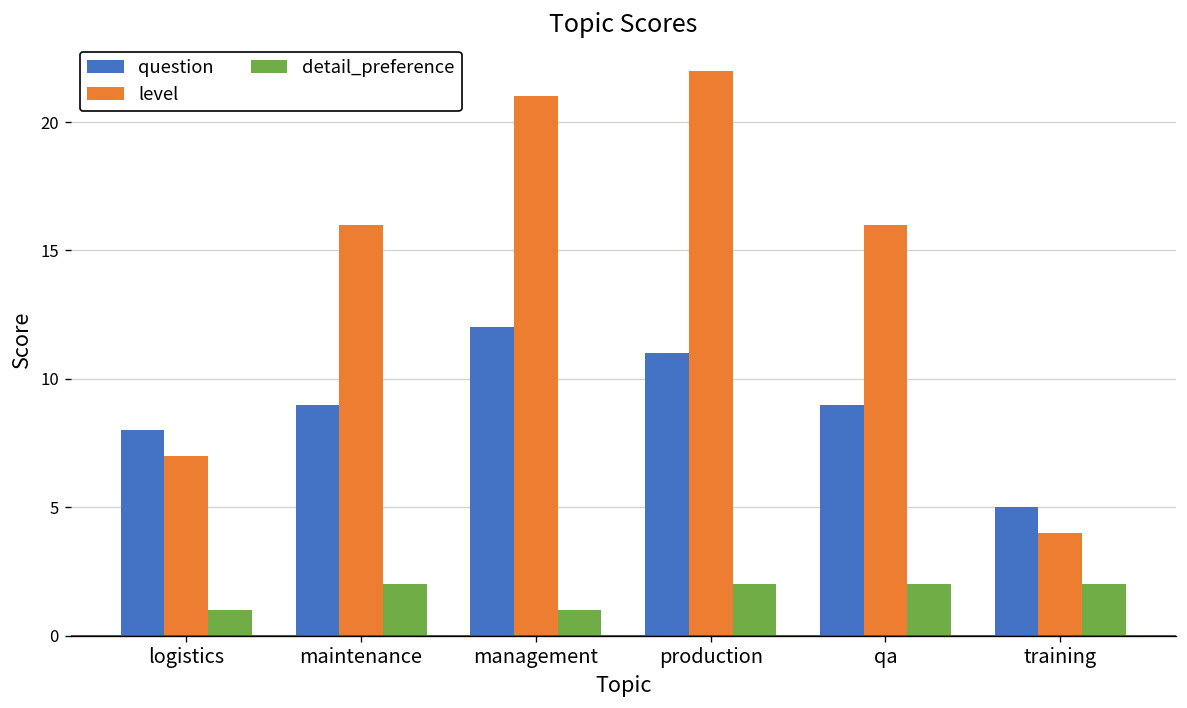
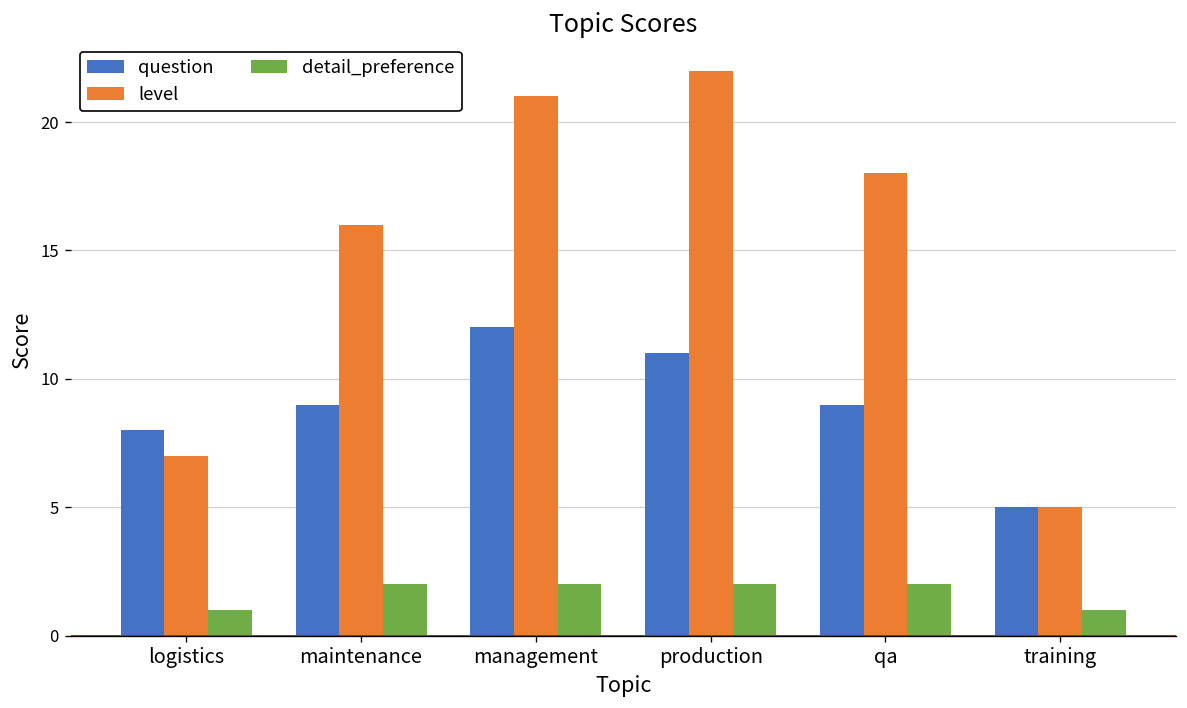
  {
    "question": {
      "logistics": 8,
      "maintenance": 9,
      "management": 12,
      "production": 11,
      "qa": 9,
      "training": 5
    },
    "level": {
      "logistics": 7,
      "maintenance": 16,
      "management": 21,
      "production": 22,
-     "qa": 16,
-     "training": 4
+     "qa": 18,
+     "training": 5
    },
    "detail_preference": {
      "logistics": 1,
      "maintenance": 2,
-     "management": 1,
+     "management": 2,
      "production": 2,
      "qa": 2,
-     "training": 2
+     "training": 1
    }
  }
